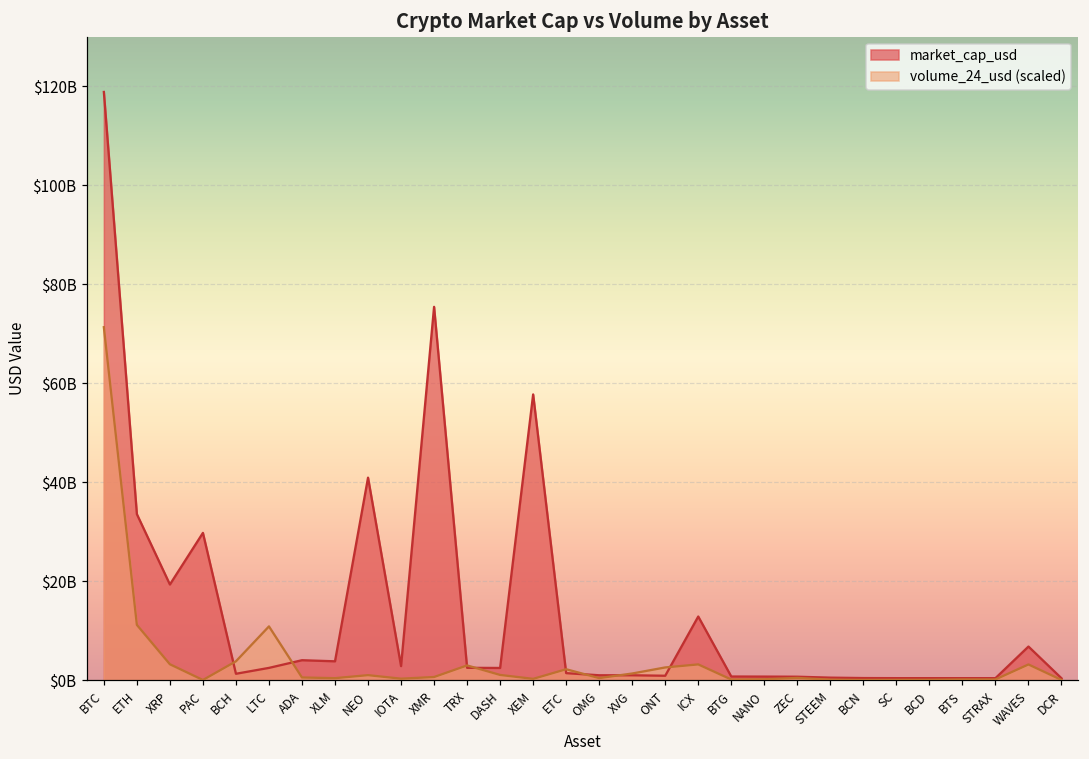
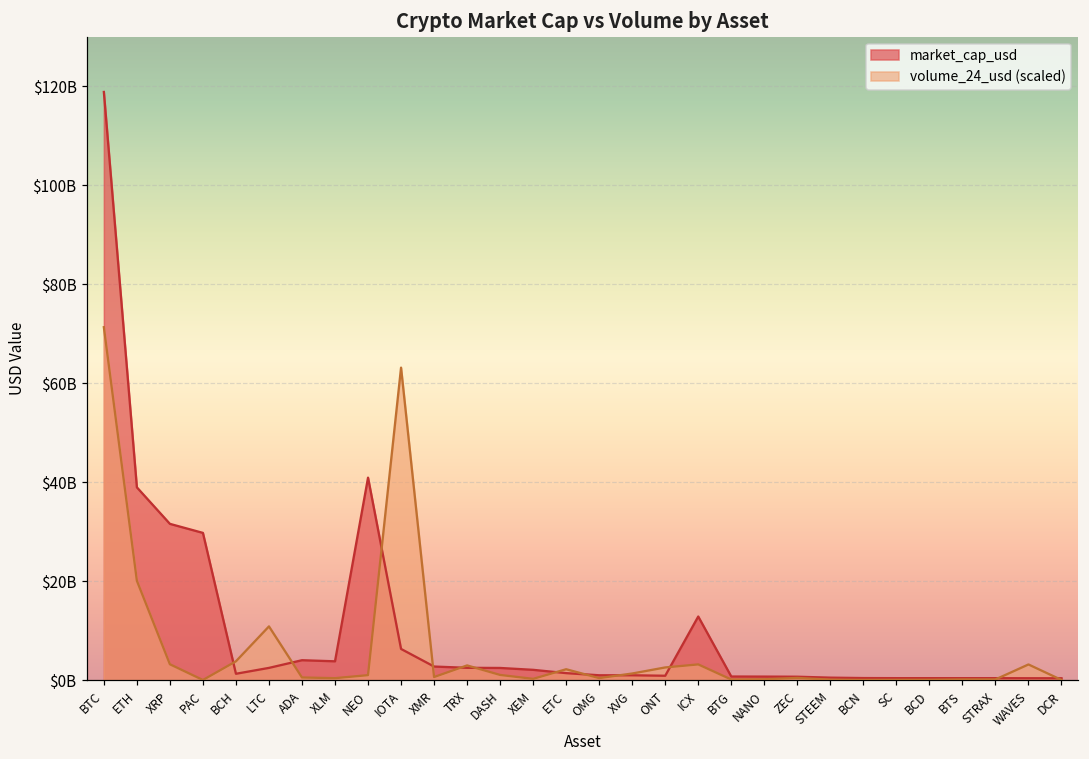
  {
    "market_cap_usd": {
      "BTC": "$119000000000",
-     "ETH": "$34000000000",
-     "XRP": "$19000000000",
+     "ETH": "$39000000000",
+     "XRP": "$32000000000",
      "PAC": "$30000000000",
      "BCH": "$1000000000",
      "LTC": "$2000000000",
      "ADA": "$4000000000",
      "XLM": "$4000000000",
      "NEO": "$41000000000",
-     "IOTA": "$3000000000",
-     "XMR": "$75000000000",
+     "IOTA": "$6000000000",
+     "XMR": "$3000000000",
      "DASH": "$2000000000",
-     "XEM": "$58000000000",
+     "XEM": "$2000000000",
      "ETC": "$1000000000",
      "OMG": "$1000000000",
      "ONT": "$1000000000",
      "ICX": "$13000000000",
      "BTG": "$1000000000",
-     "WAVES": "$7000000000"
+     "WAVES": "$0"
    },
    "volume_24_usd (scaled)": {
      "BTC": "$71000000000",
-     "ETH": "$11000000000",
+     "ETH": "$20000000000",
      "XRP": "$3000000000",
      "PAC": "$0",
      "BCH": "$4000000000",
      "LTC": "$11000000000",
      "ADA": "$1000000000",
      "XLM": "$0",
      "NEO": "$1000000000",
-     "IOTA": "$0",
+     "IOTA": "$63000000000",
      "XMR": "$1000000000",
      "DASH": "$1000000000",
      "XEM": "$0",
      "ETC": "$2000000000",
      "OMG": "$0",
      "ONT": "$3000000000",
      "ICX": "$3000000000",
      "BTG": "$0",
      "WAVES": "$3000000000"
    }
  }
